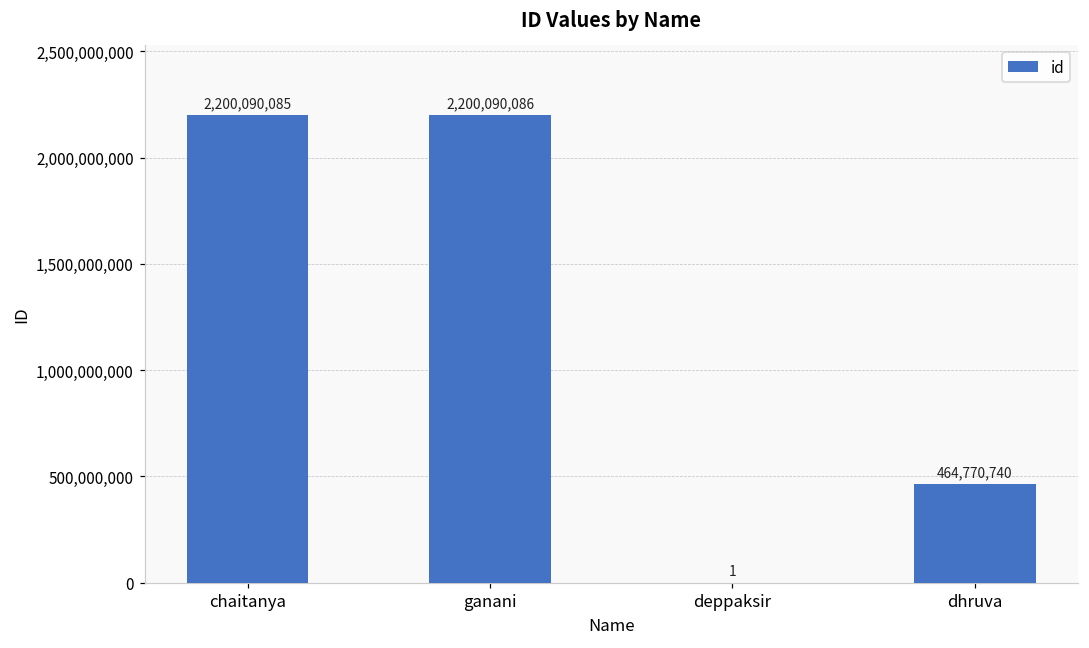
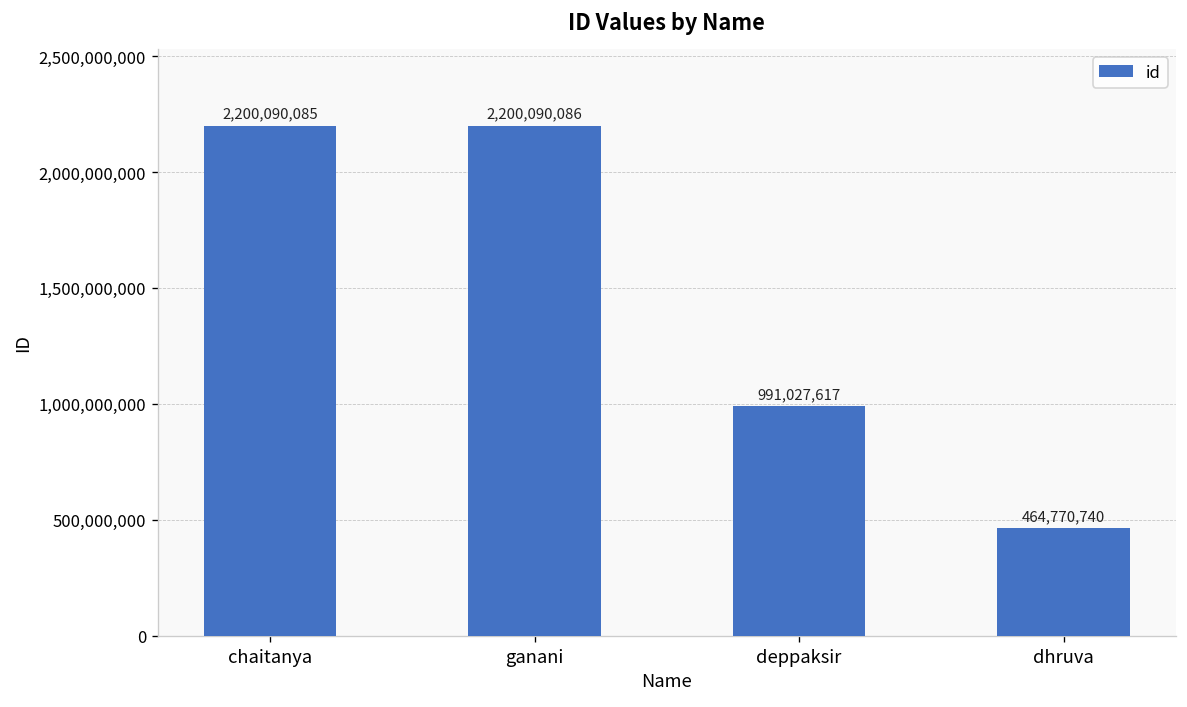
  {
    "chaitanya": "2,200,090,085",
    "ganani": "2,200,090,086",
-   "deppaksir": "1",
+   "deppaksir": "991,027,617",
    "dhruva": "464,770,740"
  }
